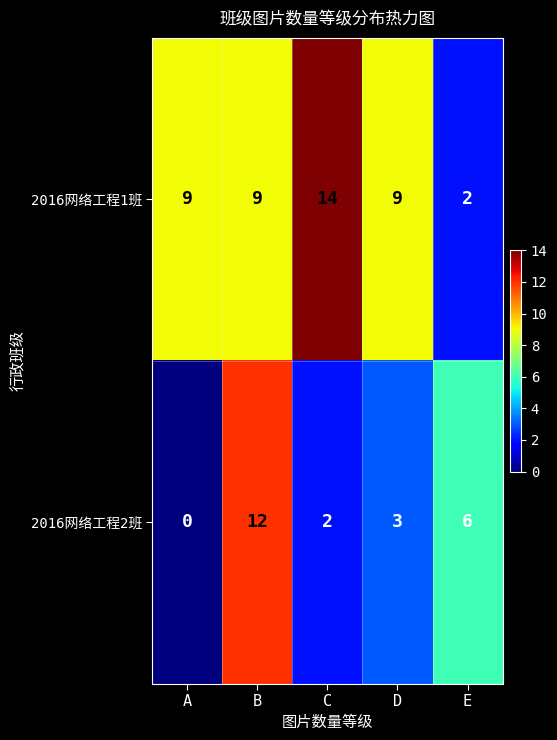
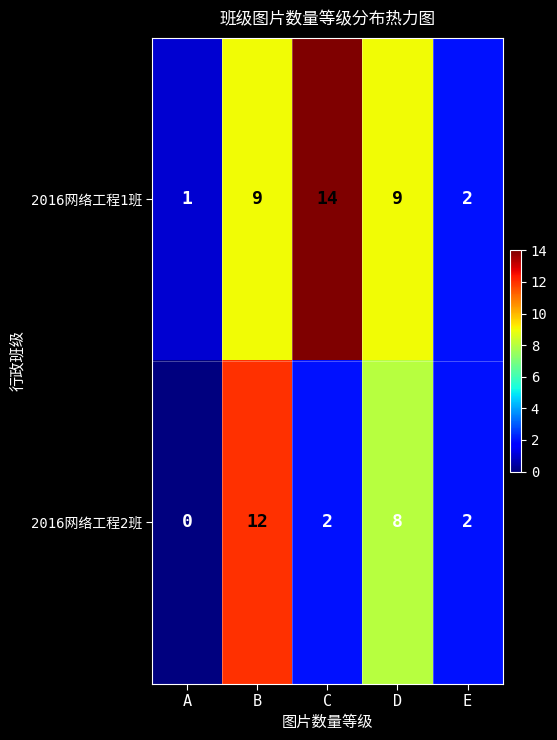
  {
    "2016网络工程1班": {
-     "A": 9,
+     "A": 1,
      "B": 9,
      "C": 14,
      "D": 9,
      "E": 2
    },
    "2016网络工程2班": {
      "A": 0,
      "B": 12,
      "C": 2,
-     "D": 3,
-     "E": 6
+     "D": 8,
+     "E": 2
    }
  }
